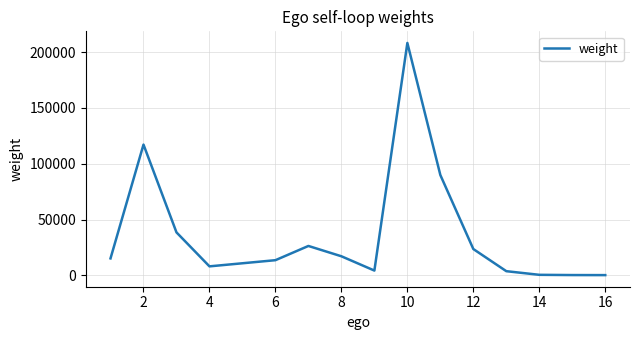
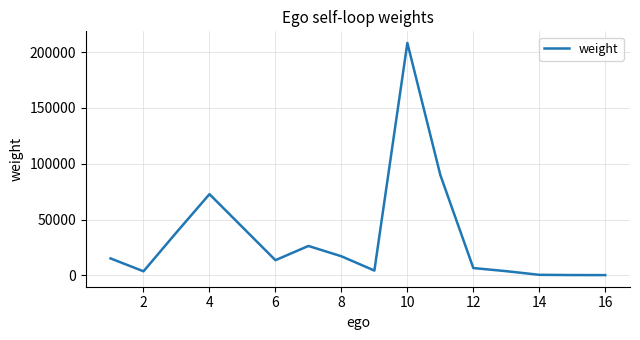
  {
-   "2": 117000,
-   "4": 8000,
+   "2": 4000,
+   "4": 73000,
    "6": 14000,
    "8": 17000,
    "10": 208000,
-   "12": 24000,
+   "12": 7000,
    "14": 1000,
    "16": 0
  }
